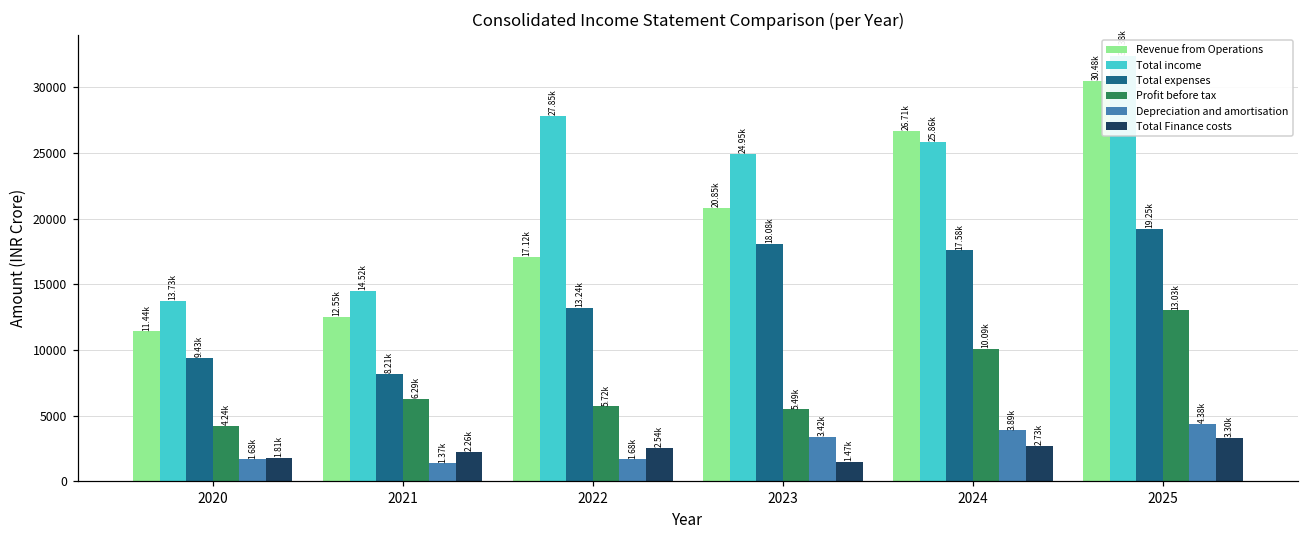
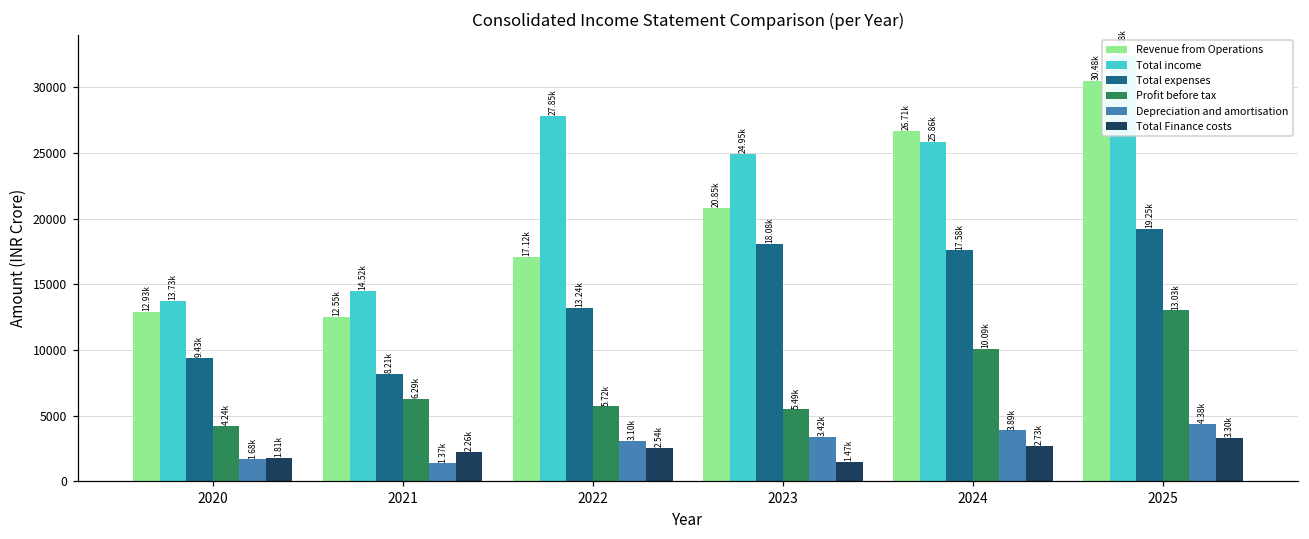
  {
    "Revenue from Operations": {
-     "2020": "11.44k",
+     "2020": "12.93k",
      "2021": "12.55k",
      "2022": "17.12k",
      "2023": "20.85k",
      "2024": "26.71k",
      "2025": "30.48k"
    },
    "Total income": {
      "2020": "13.73k",
      "2021": "14.52k",
      "2022": "27.85k",
      "2023": "24.95k",
      "2024": "25.86k"
    },
    "Total expenses": {
      "2020": "9.43k",
      "2021": "8.21k",
      "2022": "13.24k",
      "2023": "18.08k",
      "2024": "17.58k",
      "2025": "19.25k"
    },
    "Profit before tax": {
      "2020": "4.24k",
      "2021": "6.29k",
      "2022": "5.72k",
      "2023": "5.49k",
      "2024": "10.09k",
      "2025": "13.03k"
    },
    "Depreciation and amortisation": {
      "2020": "1.68k",
      "2021": "1.37k",
-     "2022": "1.68k",
+     "2022": "3.10k",
      "2023": "3.42k",
      "2024": "3.89k",
      "2025": "4.38k"
    },
    "Total Finance costs": {
      "2020": "1.81k",
      "2021": "2.26k",
      "2022": "2.54k",
      "2023": "1.47k",
      "2024": "2.73k",
      "2025": "3.30k"
    }
  }
